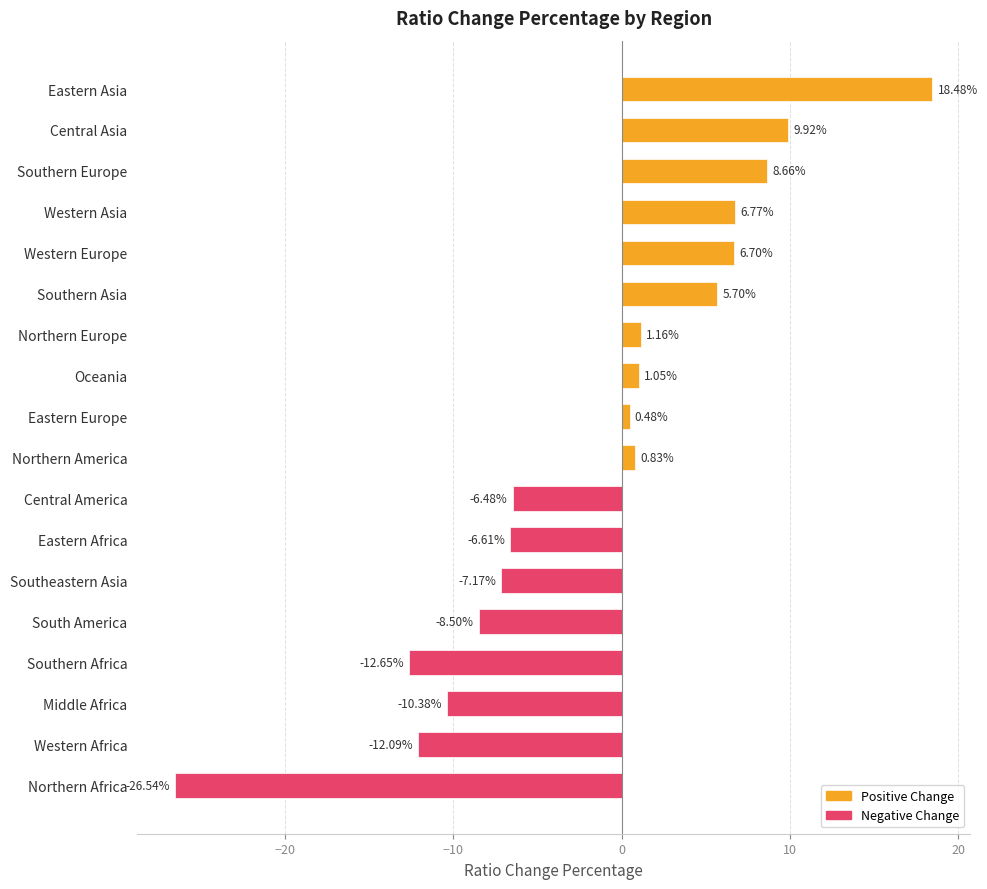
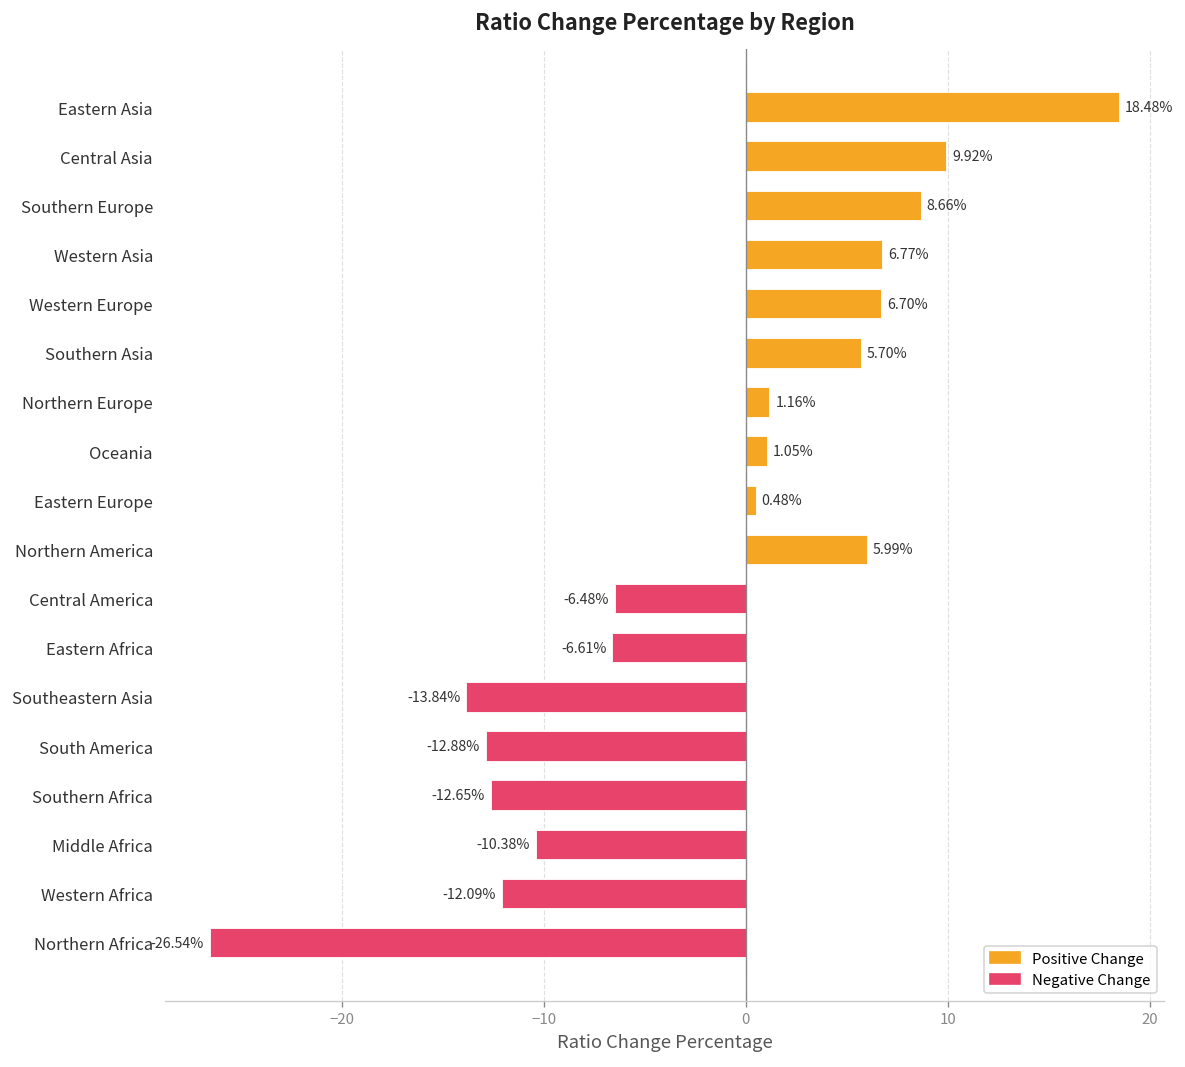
  {
    "Eastern Asia": "18.48%",
    "Central Asia": "9.92%",
    "Southern Europe": "8.66%",
    "Western Asia": "6.77%",
    "Western Europe": "6.70%",
    "Southern Asia": "5.70%",
    "Northern Europe": "1.16%",
    "Oceania": "1.05%",
    "Eastern Europe": "0.48%",
-   "Northern America": "0.83%",
+   "Northern America": "5.99%",
    "Central America": "-6.48%",
    "Eastern Africa": "-6.61%",
-   "Southeastern Asia": "-7.17%",
-   "South America": "-8.50%",
+   "Southeastern Asia": "-13.84%",
+   "South America": "-12.88%",
    "Southern Africa": "-12.65%",
    "Middle Africa": "-10.38%",
    "Western Africa": "-12.09%",
    "Northern Africa": "-26.54%"
  }
